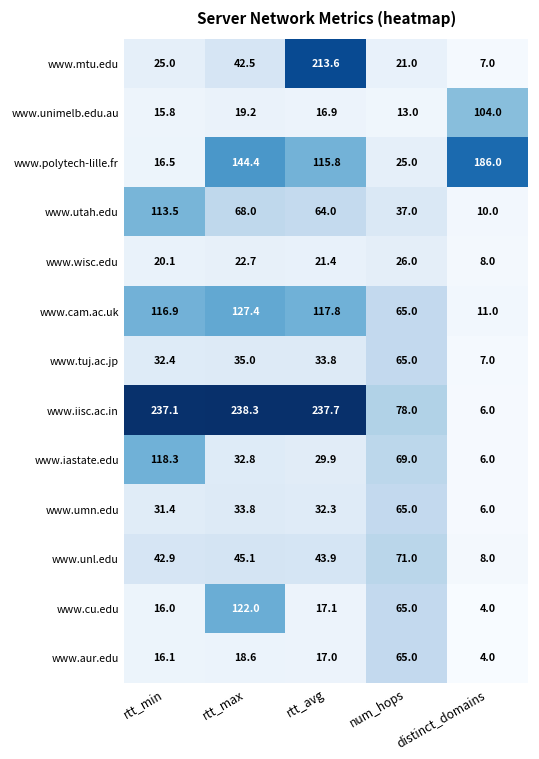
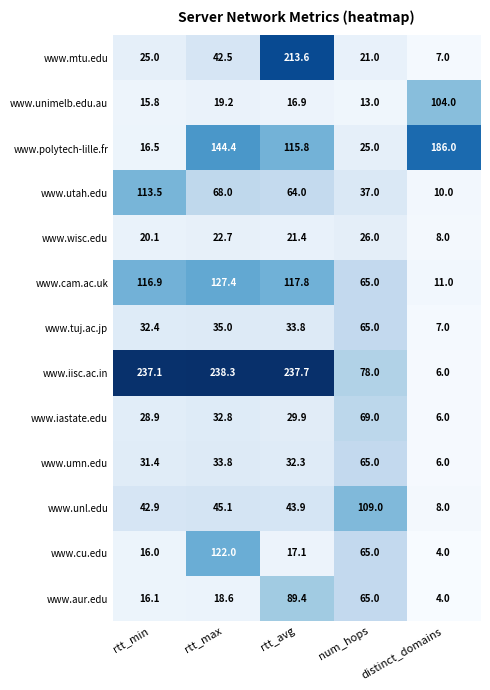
  {
    "www.mtu.edu": {
      "rtt_min": 25.0,
      "rtt_max": 42.5,
      "rtt_avg": 213.6,
      "num_hops": 21.0,
      "distinct_domains": 7.0
    },
    "www.unimelb.edu.au": {
      "rtt_min": 15.8,
      "rtt_max": 19.2,
      "rtt_avg": 16.9,
      "num_hops": 13.0,
      "distinct_domains": 104.0
    },
    "www.polytech-lille.fr": {
      "rtt_min": 16.5,
      "rtt_max": 144.4,
      "rtt_avg": 115.8,
      "num_hops": 25.0,
      "distinct_domains": 186.0
    },
    "www.utah.edu": {
      "rtt_min": 113.5,
      "rtt_max": 68.0,
      "rtt_avg": 64.0,
      "num_hops": 37.0,
      "distinct_domains": 10.0
    },
    "www.wisc.edu": {
      "rtt_min": 20.1,
      "rtt_max": 22.7,
      "rtt_avg": 21.4,
      "num_hops": 26.0,
      "distinct_domains": 8.0
    },
    "www.cam.ac.uk": {
      "rtt_min": 116.9,
      "rtt_max": 127.4,
      "rtt_avg": 117.8,
      "num_hops": 65.0,
      "distinct_domains": 11.0
    },
    "www.tuj.ac.jp": {
      "rtt_min": 32.4,
      "rtt_max": 35.0,
      "rtt_avg": 33.8,
      "num_hops": 65.0,
      "distinct_domains": 7.0
    },
    "www.iisc.ac.in": {
      "rtt_min": 237.1,
      "rtt_max": 238.3,
      "rtt_avg": 237.7,
      "num_hops": 78.0,
      "distinct_domains": 6.0
    },
    "www.iastate.edu": {
-     "rtt_min": 118.3,
+     "rtt_min": 28.9,
      "rtt_max": 32.8,
      "rtt_avg": 29.9,
      "num_hops": 69.0,
      "distinct_domains": 6.0
    },
    "www.umn.edu": {
      "rtt_min": 31.4,
      "rtt_max": 33.8,
      "rtt_avg": 32.3,
      "num_hops": 65.0,
      "distinct_domains": 6.0
    },
    "www.unl.edu": {
      "rtt_min": 42.9,
      "rtt_max": 45.1,
      "rtt_avg": 43.9,
-     "num_hops": 71.0,
+     "num_hops": 109.0,
      "distinct_domains": 8.0
    },
    "www.cu.edu": {
      "rtt_min": 16.0,
      "rtt_max": 122.0,
      "rtt_avg": 17.1,
      "num_hops": 65.0,
      "distinct_domains": 4.0
    },
    "www.aur.edu": {
      "rtt_min": 16.1,
      "rtt_max": 18.6,
-     "rtt_avg": 17.0,
+     "rtt_avg": 89.4,
      "num_hops": 65.0,
      "distinct_domains": 4.0
    }
  }
